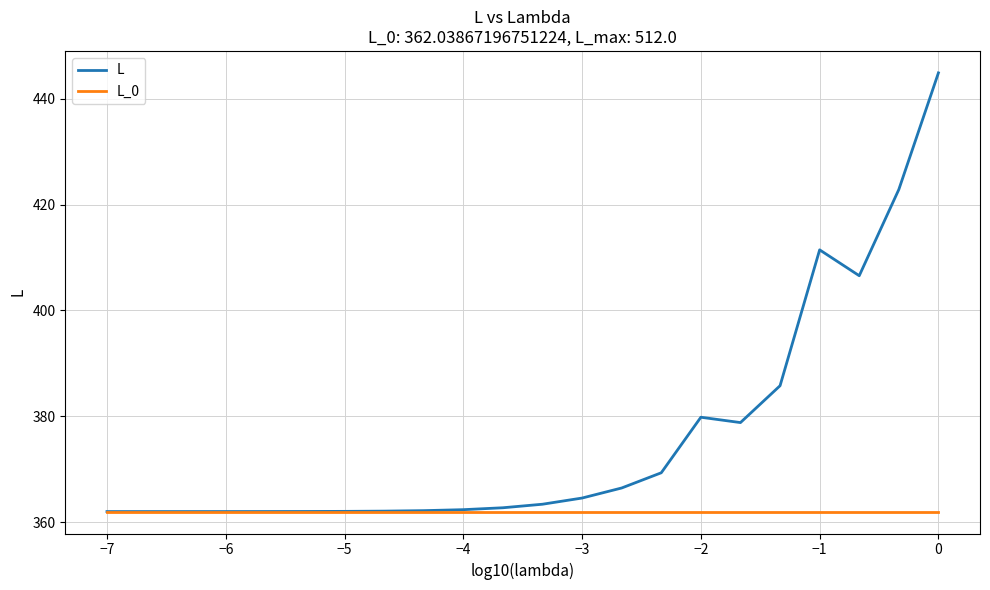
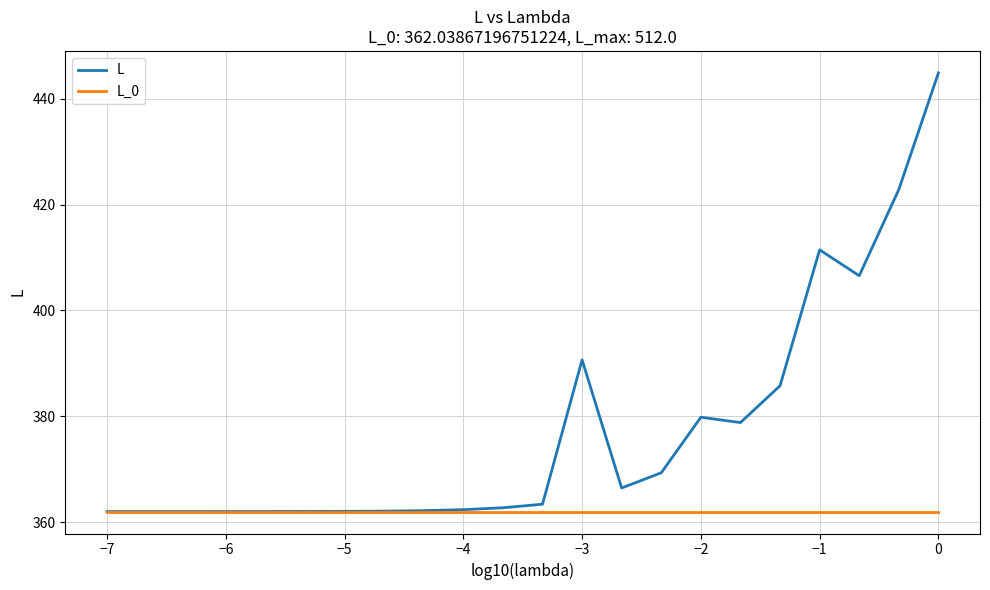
  {
    "L": {
-     "−3": 365,
+     "−3": 391,
      "−2": 380,
      "−1": 411,
      "0": 445
    },
    "L_0": {
      "−3": 362,
      "−2": 362,
      "−1": 362,
      "0": 362
    }
  }
